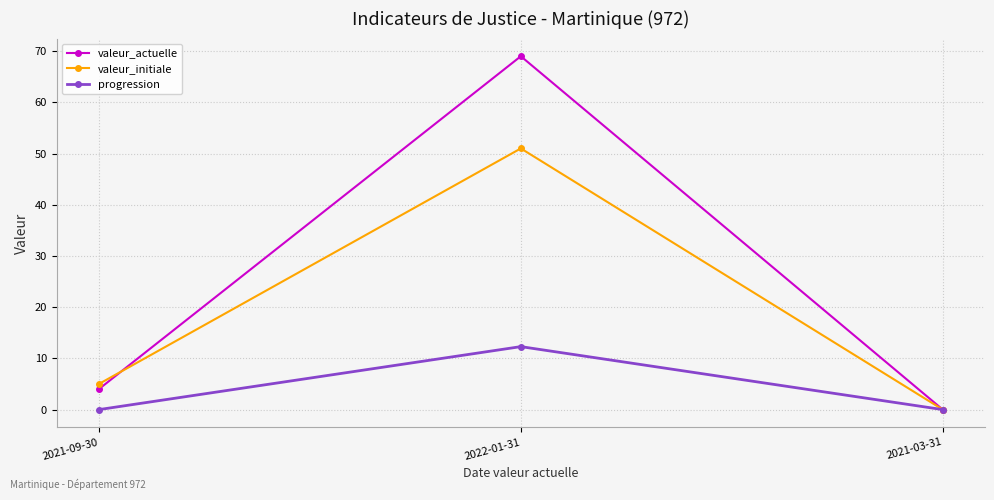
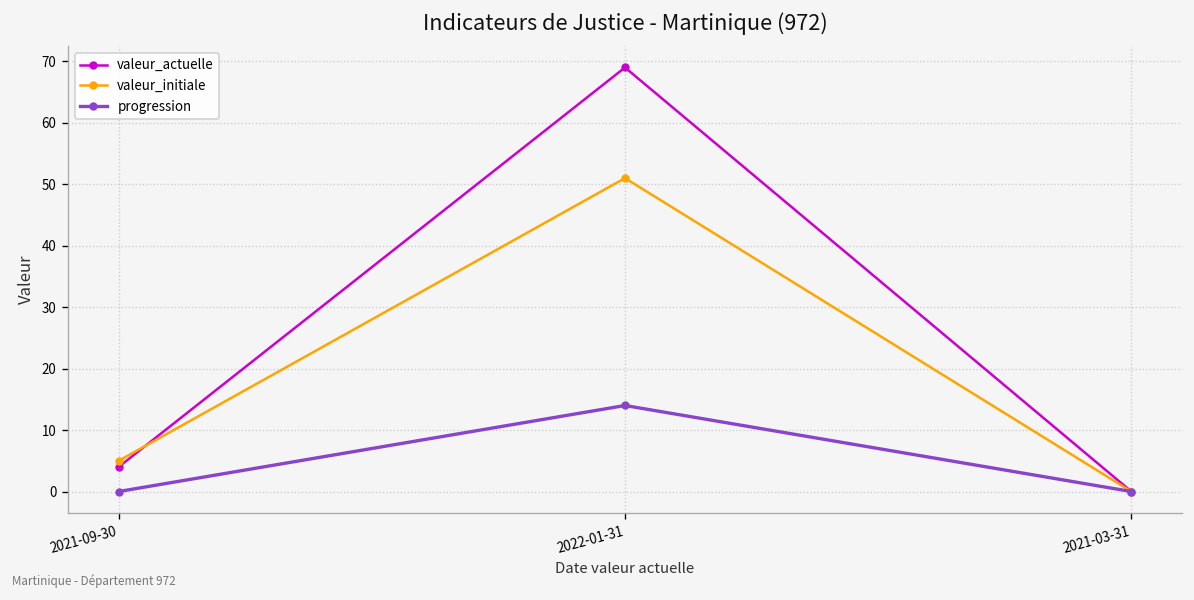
  {
    "valeur_actuelle": {
      "2021-09-30": 4,
      "2022-01-31": 69
    },
    "valeur_initiale": {
      "2021-09-30": 5,
      "2022-01-31": 51
    },
    "progression": {
      "2021-09-30": 0,
-     "2022-01-31": 12
+     "2022-01-31": 14
    }
  }
